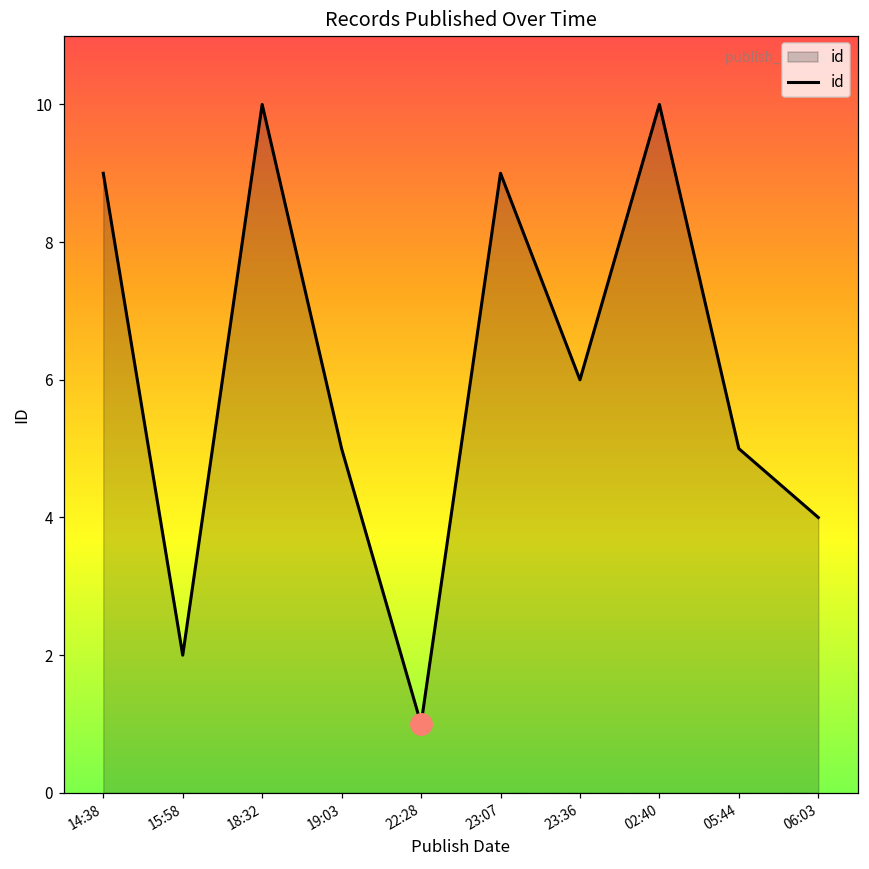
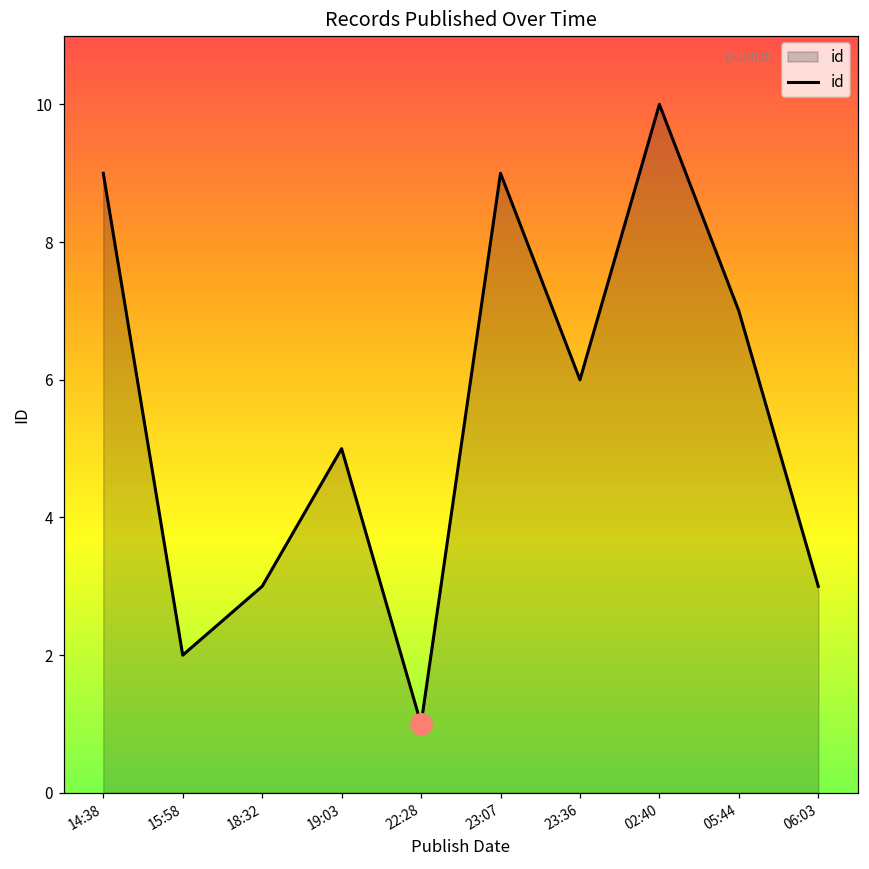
  {
    "id": {
      "14:38": 9,
      "15:58": 2,
-     "18:32": 10,
+     "18:32": 3,
      "19:03": 5,
      "23:07": 9,
      "23:36": 6,
      "02:40": 10,
-     "05:44": 5,
-     "06:03": 4
+     "05:44": 7,
+     "06:03": 3
    }
  }
